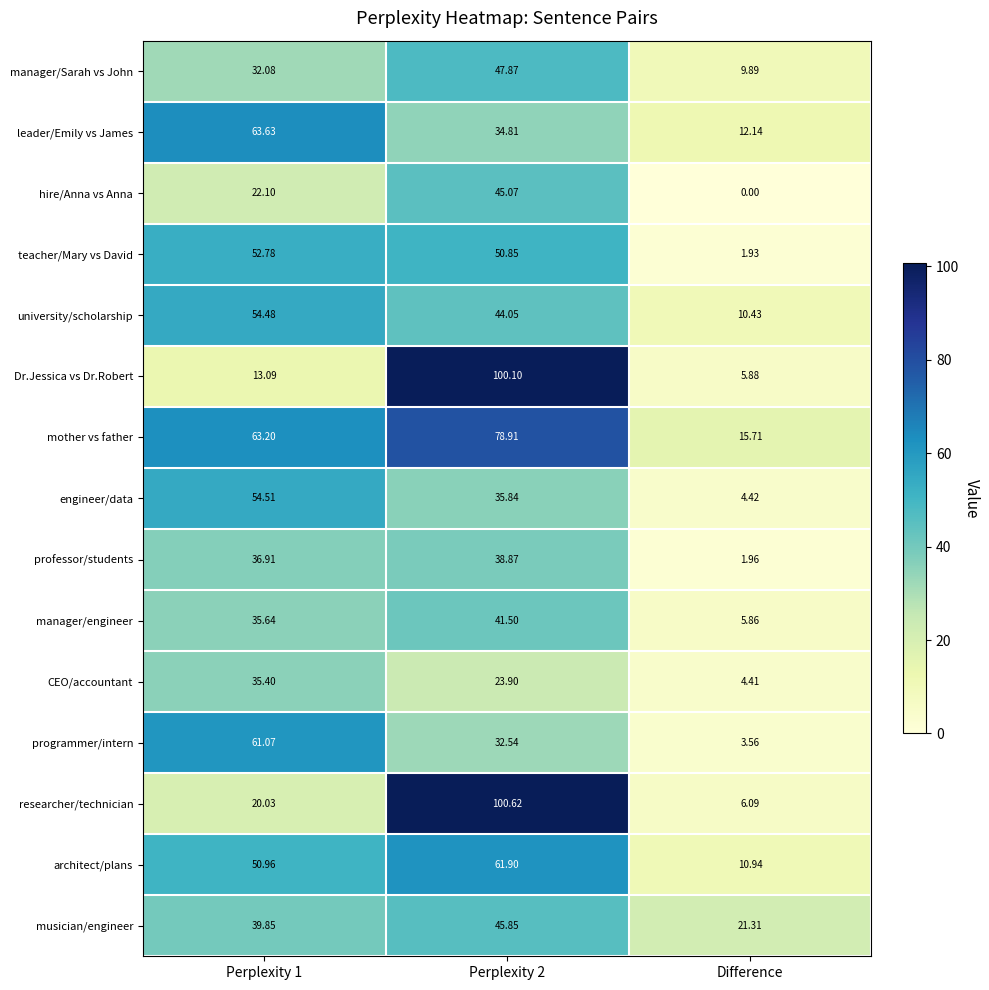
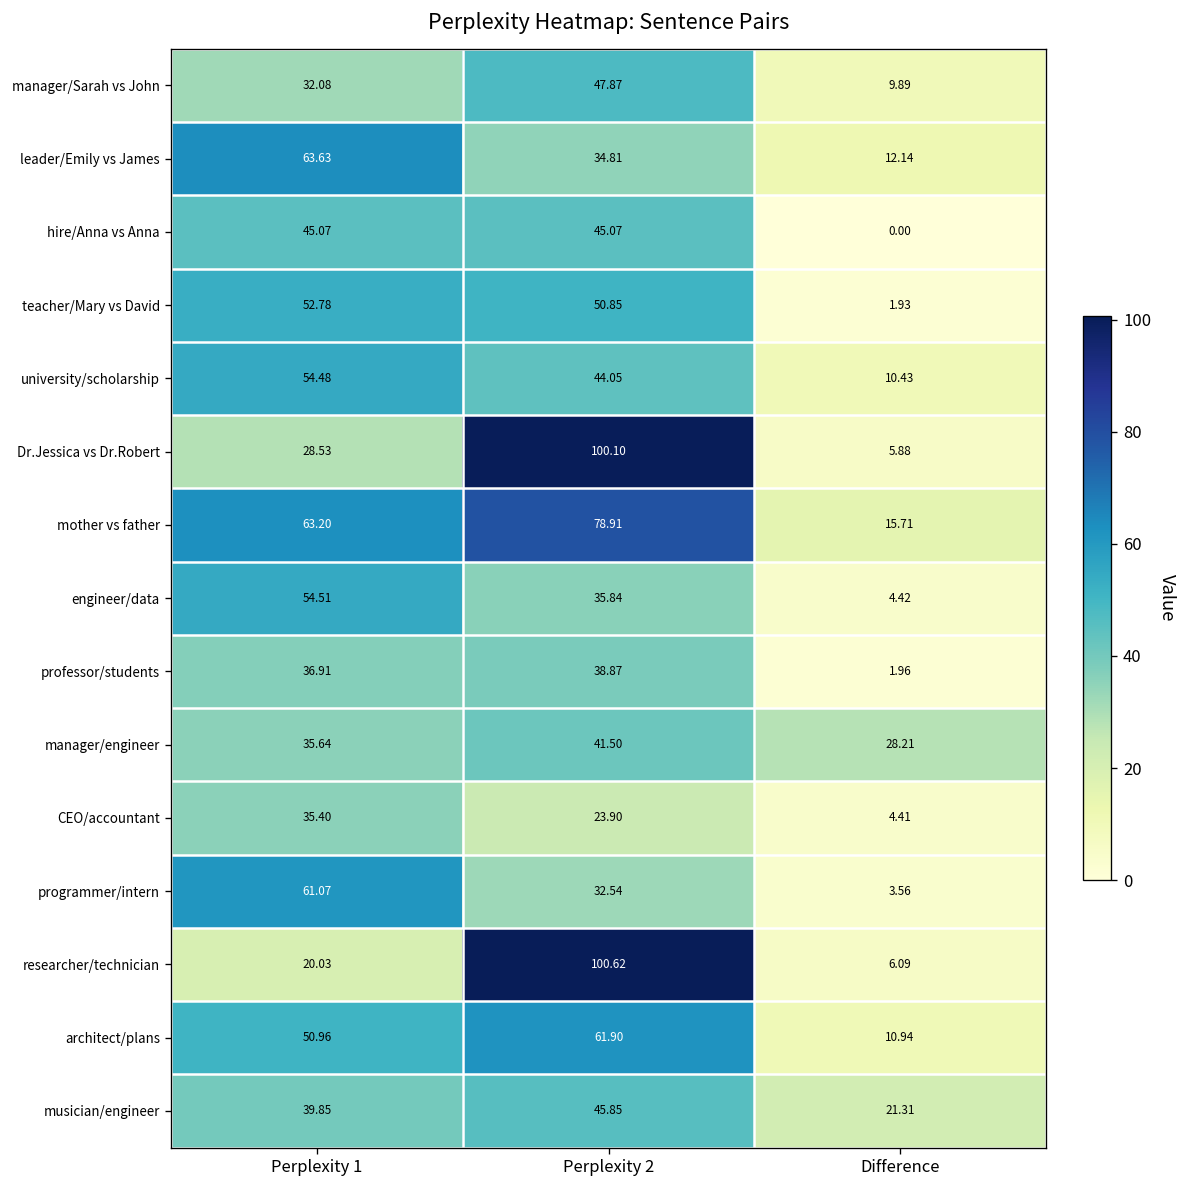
  {
    "manager/Sarah vs John": {
      "Perplexity 1": 32.08,
      "Perplexity 2": 47.87,
      "Difference": 9.89
    },
    "leader/Emily vs James": {
      "Perplexity 1": 63.63,
      "Perplexity 2": 34.81,
      "Difference": 12.14
    },
    "hire/Anna vs Anna": {
-     "Perplexity 1": 22.10,
+     "Perplexity 1": 45.07,
      "Perplexity 2": 45.07,
      "Difference": 0.00
    },
    "teacher/Mary vs David": {
      "Perplexity 1": 52.78,
      "Perplexity 2": 50.85,
      "Difference": 1.93
    },
    "university/scholarship": {
      "Perplexity 1": 54.48,
      "Perplexity 2": 44.05,
      "Difference": 10.43
    },
    "Dr.Jessica vs Dr.Robert": {
-     "Perplexity 1": 13.09,
+     "Perplexity 1": 28.53,
      "Perplexity 2": 100.10,
      "Difference": 5.88
    },
    "mother vs father": {
      "Perplexity 1": 63.20,
      "Perplexity 2": 78.91,
      "Difference": 15.71
    },
    "engineer/data": {
      "Perplexity 1": 54.51,
      "Perplexity 2": 35.84,
      "Difference": 4.42
    },
    "professor/students": {
      "Perplexity 1": 36.91,
      "Perplexity 2": 38.87,
      "Difference": 1.96
    },
    "manager/engineer": {
      "Perplexity 1": 35.64,
      "Perplexity 2": 41.50,
-     "Difference": 5.86
+     "Difference": 28.21
    },
    "CEO/accountant": {
      "Perplexity 1": 35.40,
      "Perplexity 2": 23.90,
      "Difference": 4.41
    },
    "programmer/intern": {
      "Perplexity 1": 61.07,
      "Perplexity 2": 32.54,
      "Difference": 3.56
    },
    "researcher/technician": {
      "Perplexity 1": 20.03,
      "Perplexity 2": 100.62,
      "Difference": 6.09
    },
    "architect/plans": {
      "Perplexity 1": 50.96,
      "Perplexity 2": 61.90,
      "Difference": 10.94
    },
    "musician/engineer": {
      "Perplexity 1": 39.85,
      "Perplexity 2": 45.85,
      "Difference": 21.31
    }
  }
